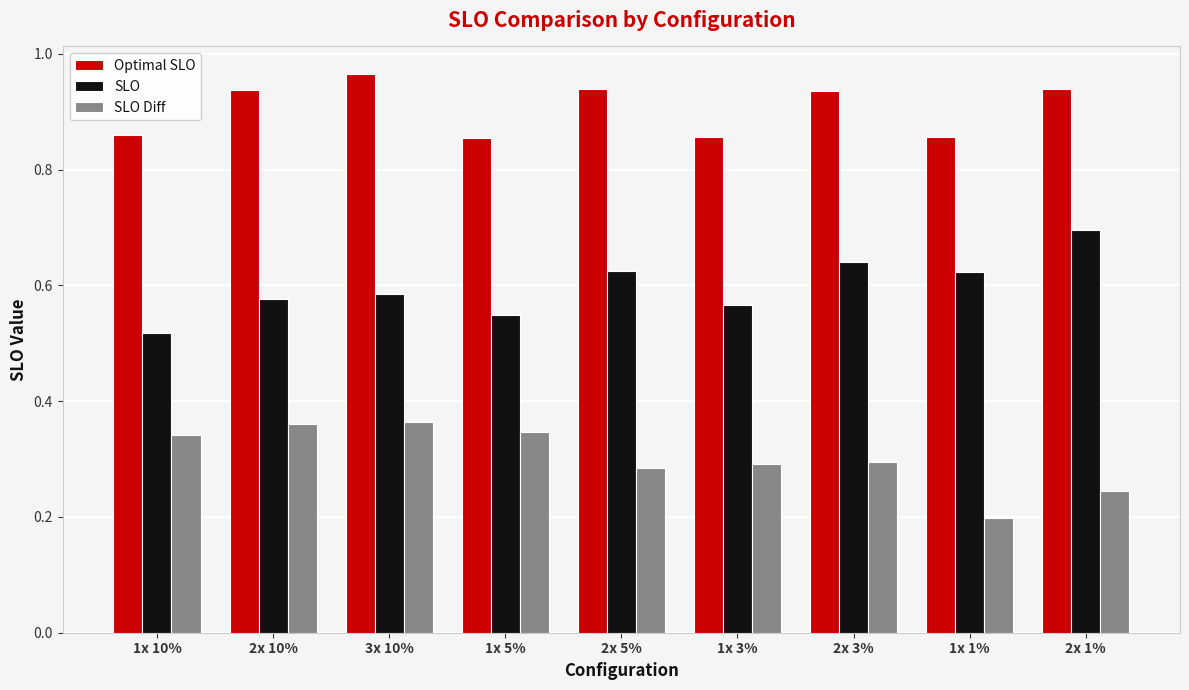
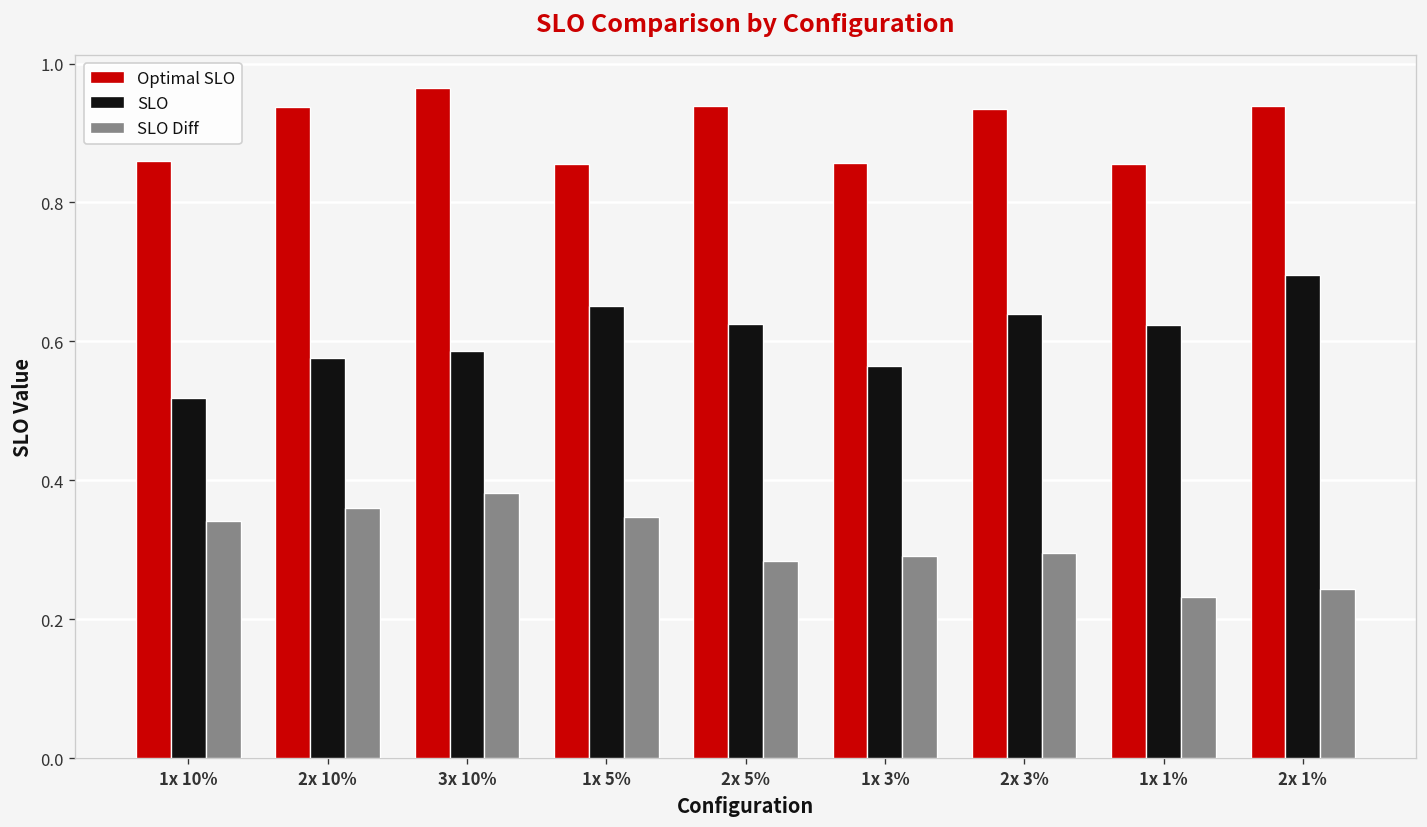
  {
    "Optimal SLO": {
      "1x 10%": 0.86,
      "2x 10%": 0.94,
      "3x 10%": 0.96,
      "1x 5%": 0.86,
      "2x 5%": 0.94,
      "1x 3%": 0.86,
      "2x 3%": 0.94,
      "1x 1%": 0.86,
      "2x 1%": 0.94
    },
    "SLO": {
      "1x 10%": 0.52,
      "2x 10%": 0.58,
      "3x 10%": 0.59,
-     "1x 5%": 0.55,
+     "1x 5%": 0.65,
      "2x 5%": 0.62,
      "1x 3%": 0.57,
      "2x 3%": 0.64,
      "1x 1%": 0.62,
      "2x 1%": 0.70
    },
    "SLO Diff": {
      "1x 10%": 0.34,
      "2x 10%": 0.36,
-     "3x 10%": 0.36,
+     "3x 10%": 0.38,
      "1x 5%": 0.35,
      "2x 5%": 0.28,
      "1x 3%": 0.29,
      "2x 3%": 0.30,
-     "1x 1%": 0.20,
+     "1x 1%": 0.23,
      "2x 1%": 0.24
    }
  }
